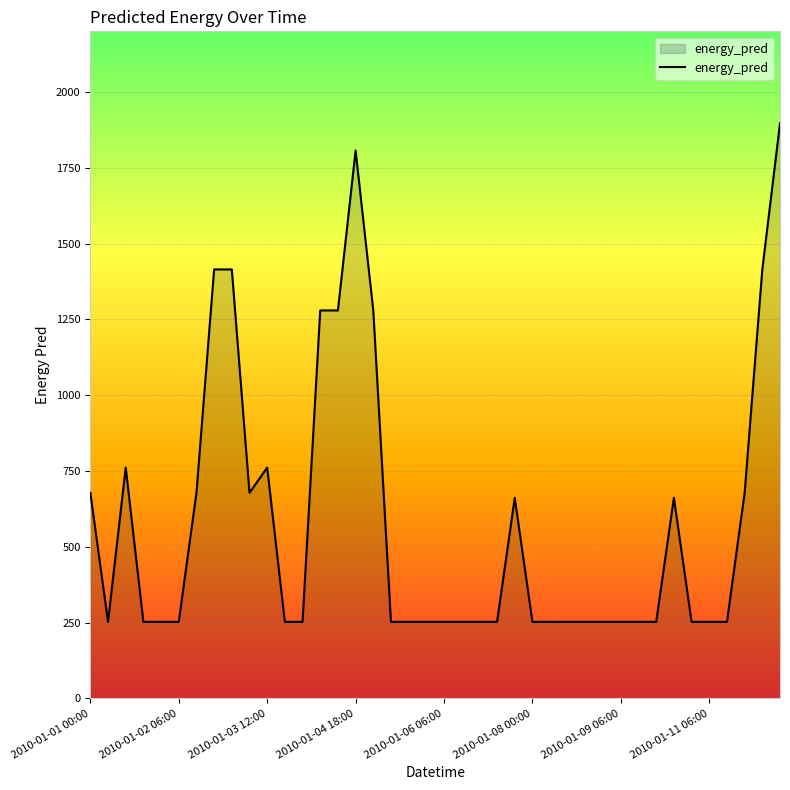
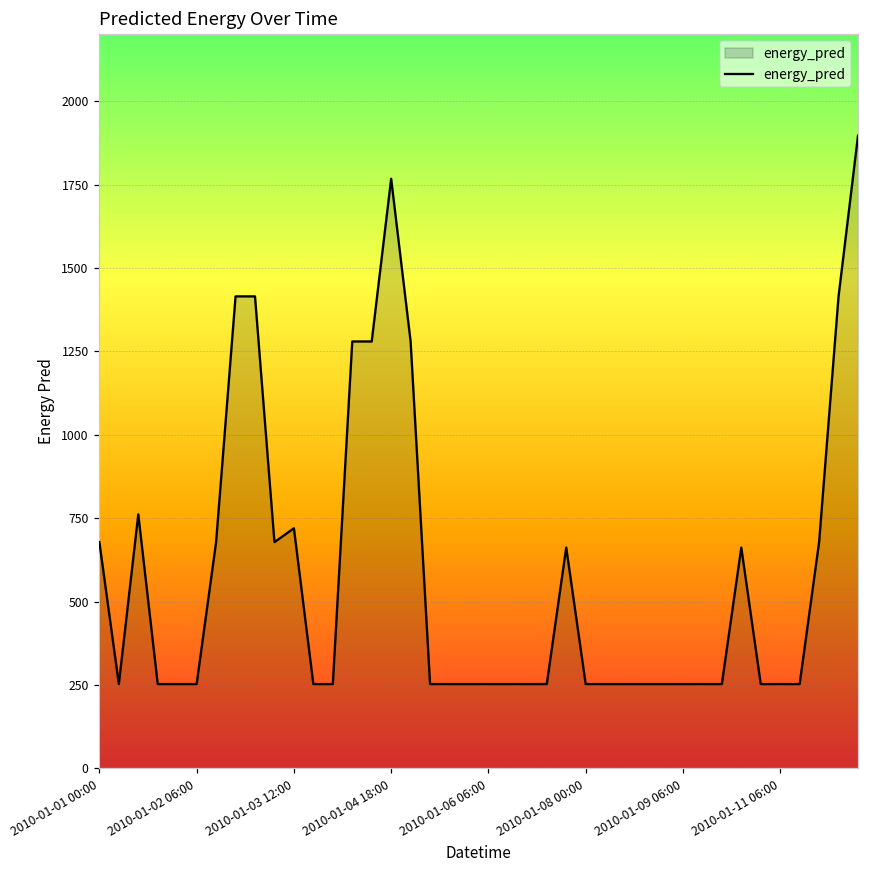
  {
    "2010-01-01 00:00": 680,
    "2010-01-02 06:00": 250,
-   "2010-01-03 12:00": 760,
-   "2010-01-04 18:00": 1810,
+   "2010-01-03 12:00": 720,
+   "2010-01-04 18:00": 1770,
    "2010-01-06 06:00": 250,
    "2010-01-08 00:00": 250,
    "2010-01-09 06:00": 250,
    "2010-01-11 06:00": 250
  }
